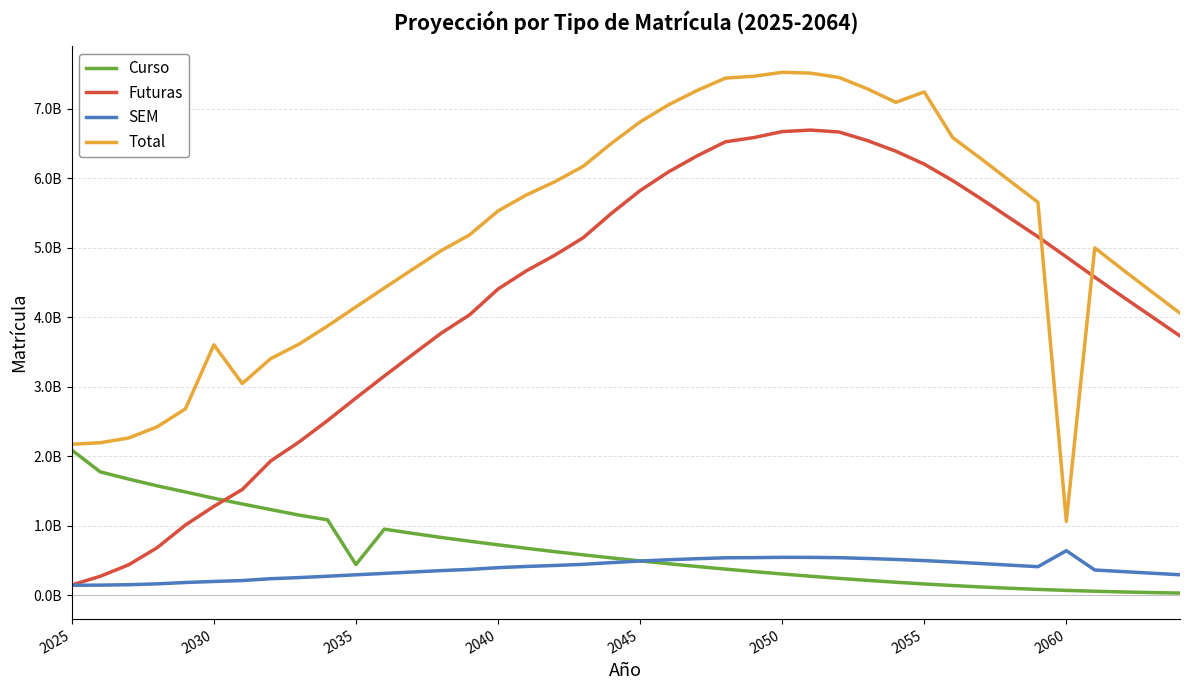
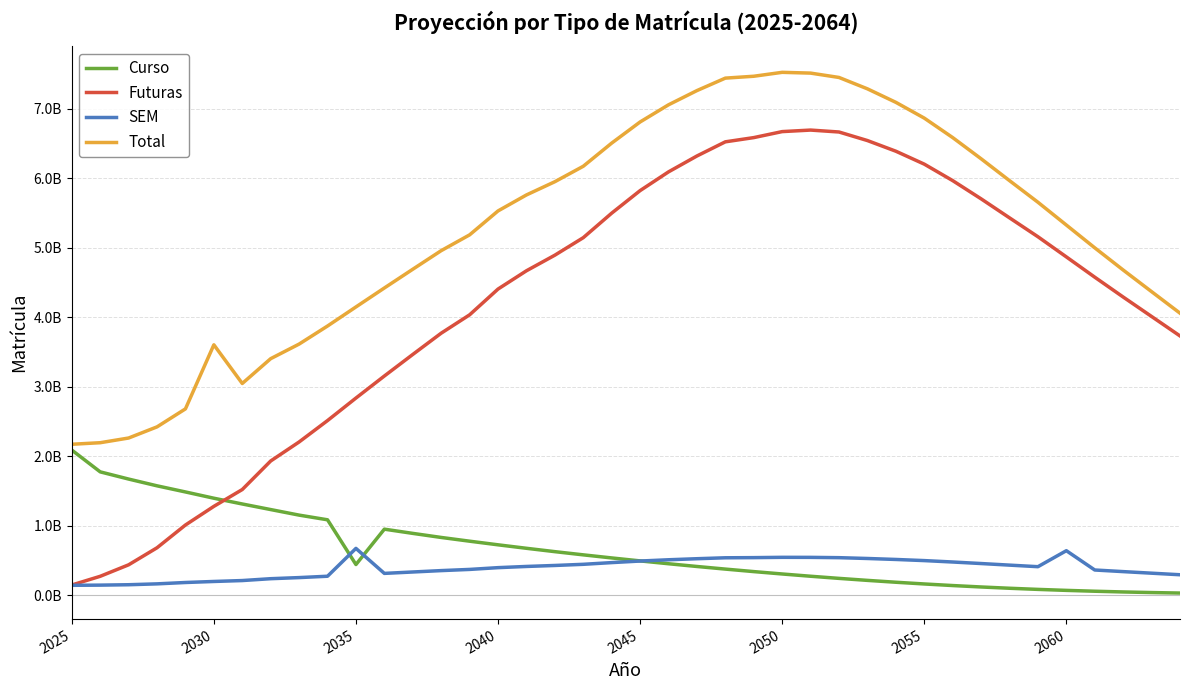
  {
    "Curso": {
      "2025": 2100000000,
      "2030": 1400000000,
      "2035": 400000000,
      "2040": 700000000,
      "2050": 300000000,
      "2055": 200000000,
      "2060": 100000000
    },
    "Futuras": {
      "2030": 1300000000,
      "2035": 2800000000,
      "2040": 4400000000,
      "2045": 5800000000,
      "2050": 6700000000,
      "2055": 6200000000,
      "2060": 4900000000
    },
    "SEM": {
      "2030": 200000000,
-     "2035": 300000000,
+     "2035": 700000000,
      "2040": 400000000,
      "2050": 500000000,
      "2055": 500000000,
      "2060": 600000000
    },
    "Total": {
      "2025": 2200000000,
      "2030": 3600000000,
      "2035": 4100000000,
      "2040": 5500000000,
      "2045": 6800000000,
      "2050": 7500000000,
-     "2055": 7200000000,
-     "2060": 1100000000
+     "2055": 6900000000,
+     "2060": 5300000000
    }
  }
